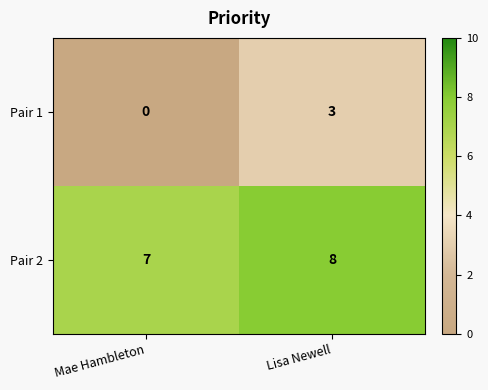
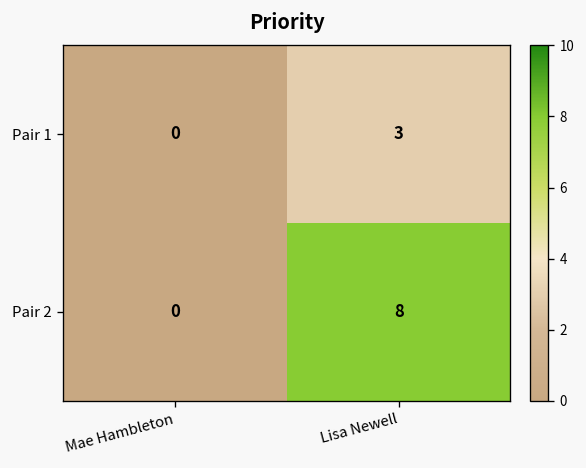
  {
    "Pair 1": {
      "Mae Hambleton": 0,
      "Lisa Newell": 3
    },
    "Pair 2": {
-     "Mae Hambleton": 7,
+     "Mae Hambleton": 0,
      "Lisa Newell": 8
    }
  }
